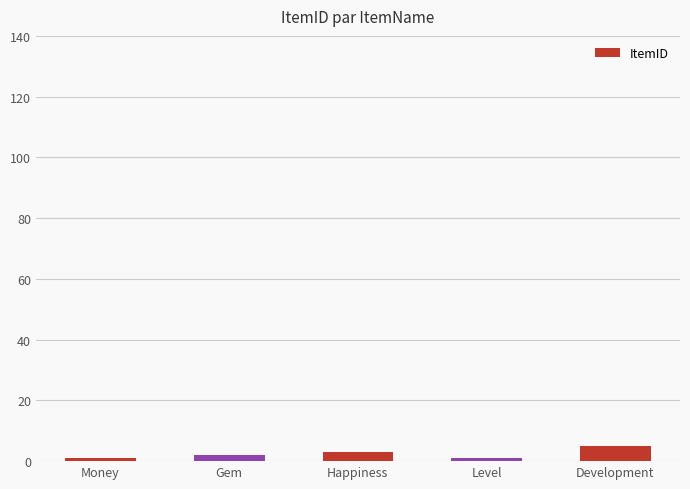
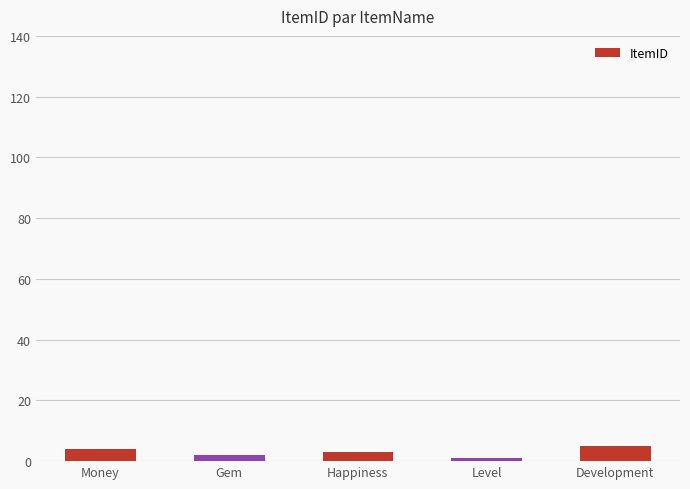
  {
-   "Money": 1,
+   "Money": 4,
    "Gem": 2,
    "Happiness": 3,
    "Level": 1,
    "Development": 5
  }
